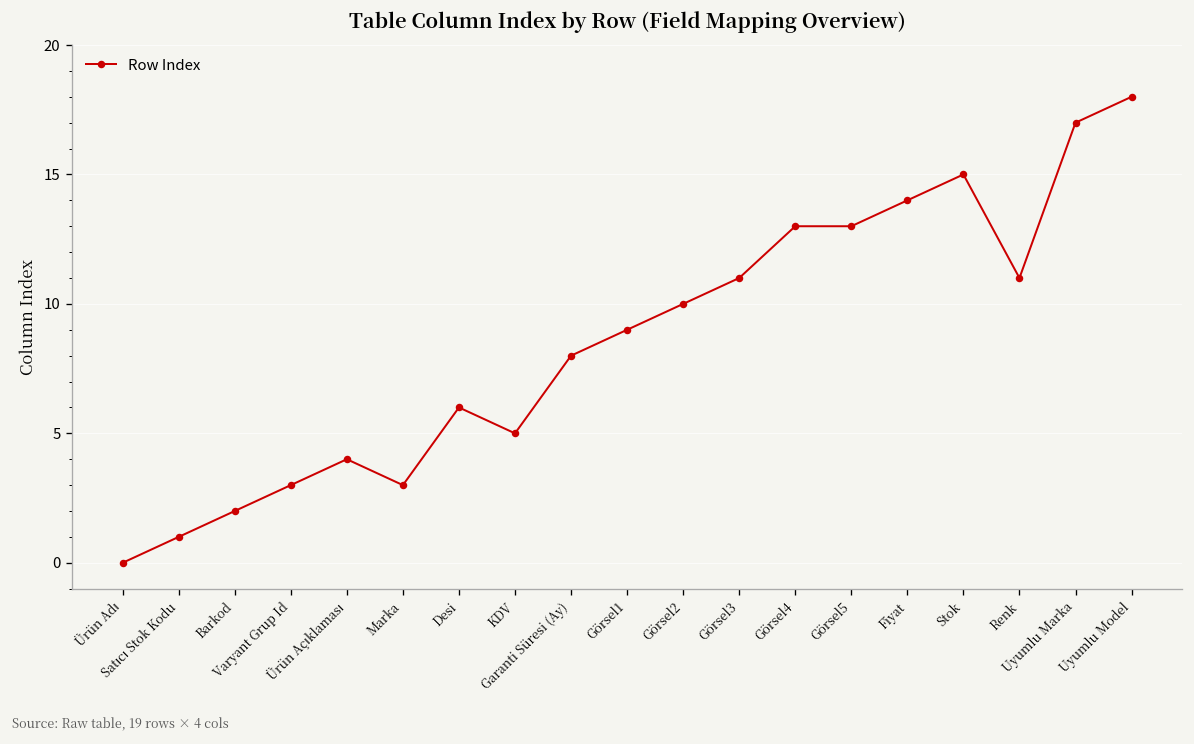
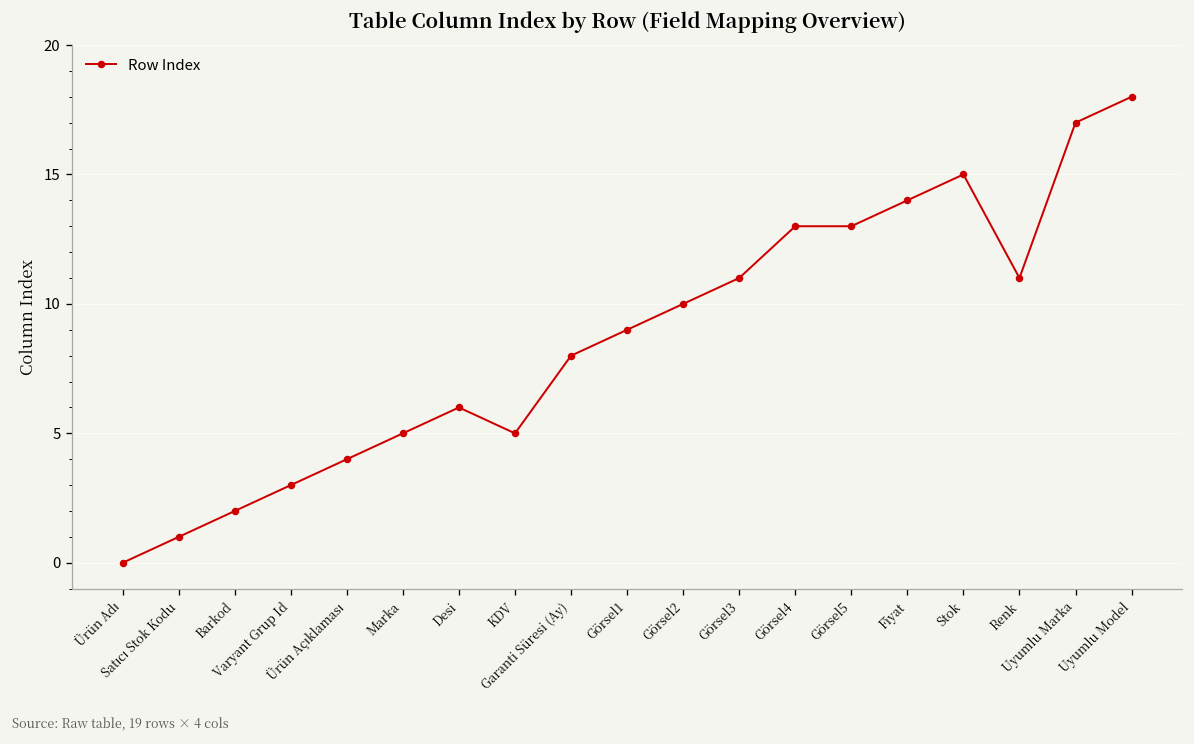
  {
    "Ürün Adı": 0,
    "Satıcı Stok Kodu": 1,
    "Barkod": 2,
    "Varyant Grup Id": 3,
    "Ürün Açıklaması": 4,
-   "Marka": 3,
+   "Marka": 5,
    "Desi": 6,
    "KDV": 5,
    "Garanti Süresi (Ay)": 8,
    "Görsel1": 9,
    "Görsel2": 10,
    "Görsel3": 11,
    "Görsel4": 13,
    "Görsel5": 13,
    "Fiyat": 14,
    "Stok": 15,
    "Renk": 11,
    "Uyumlu Marka": 17,
    "Uyumlu Model": 18
  }
